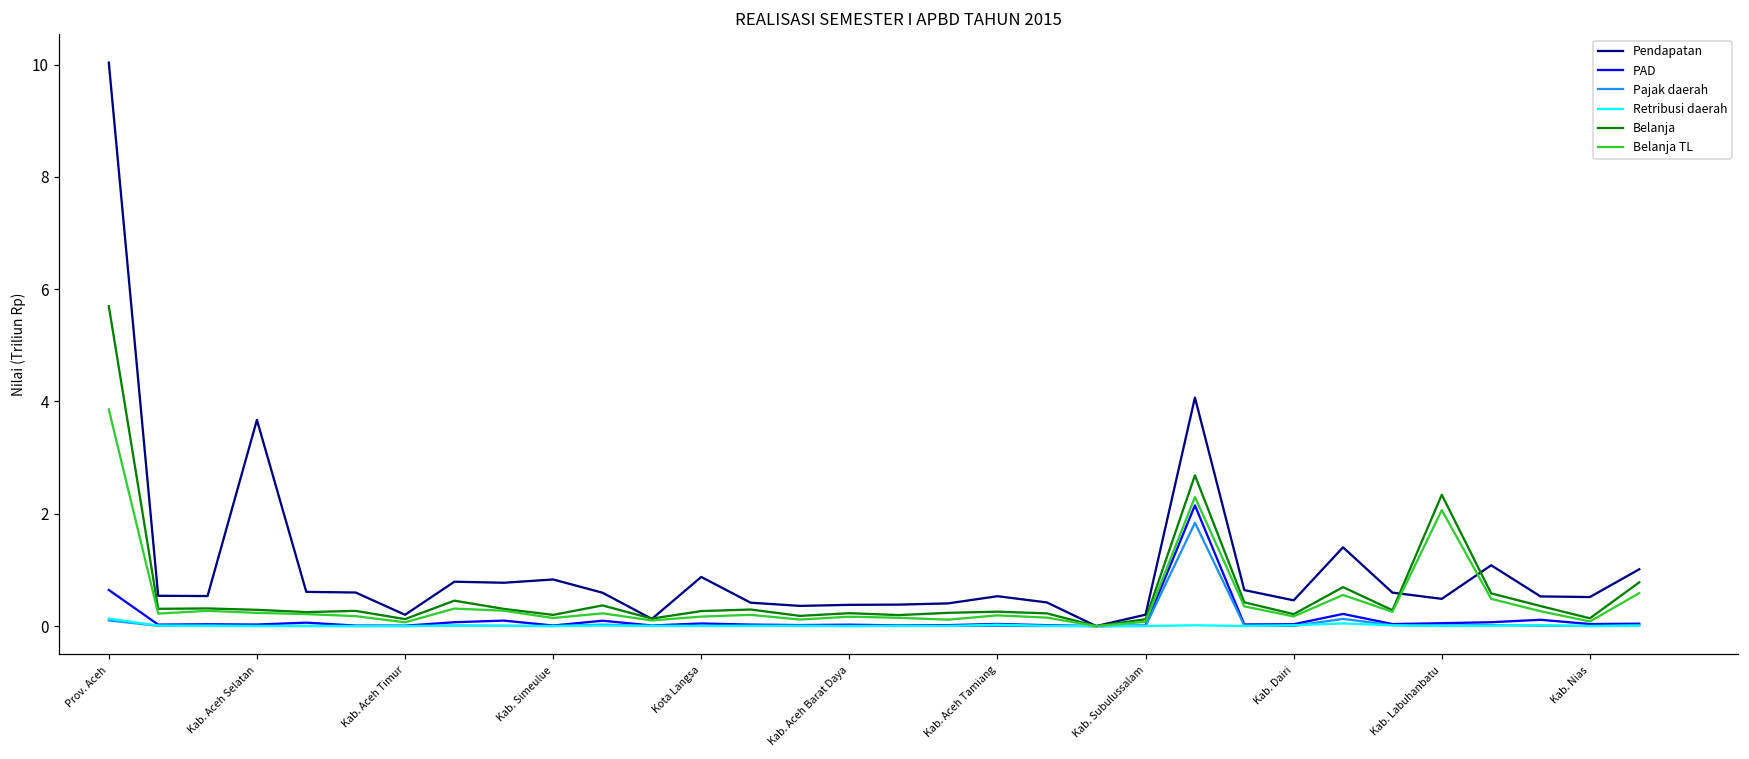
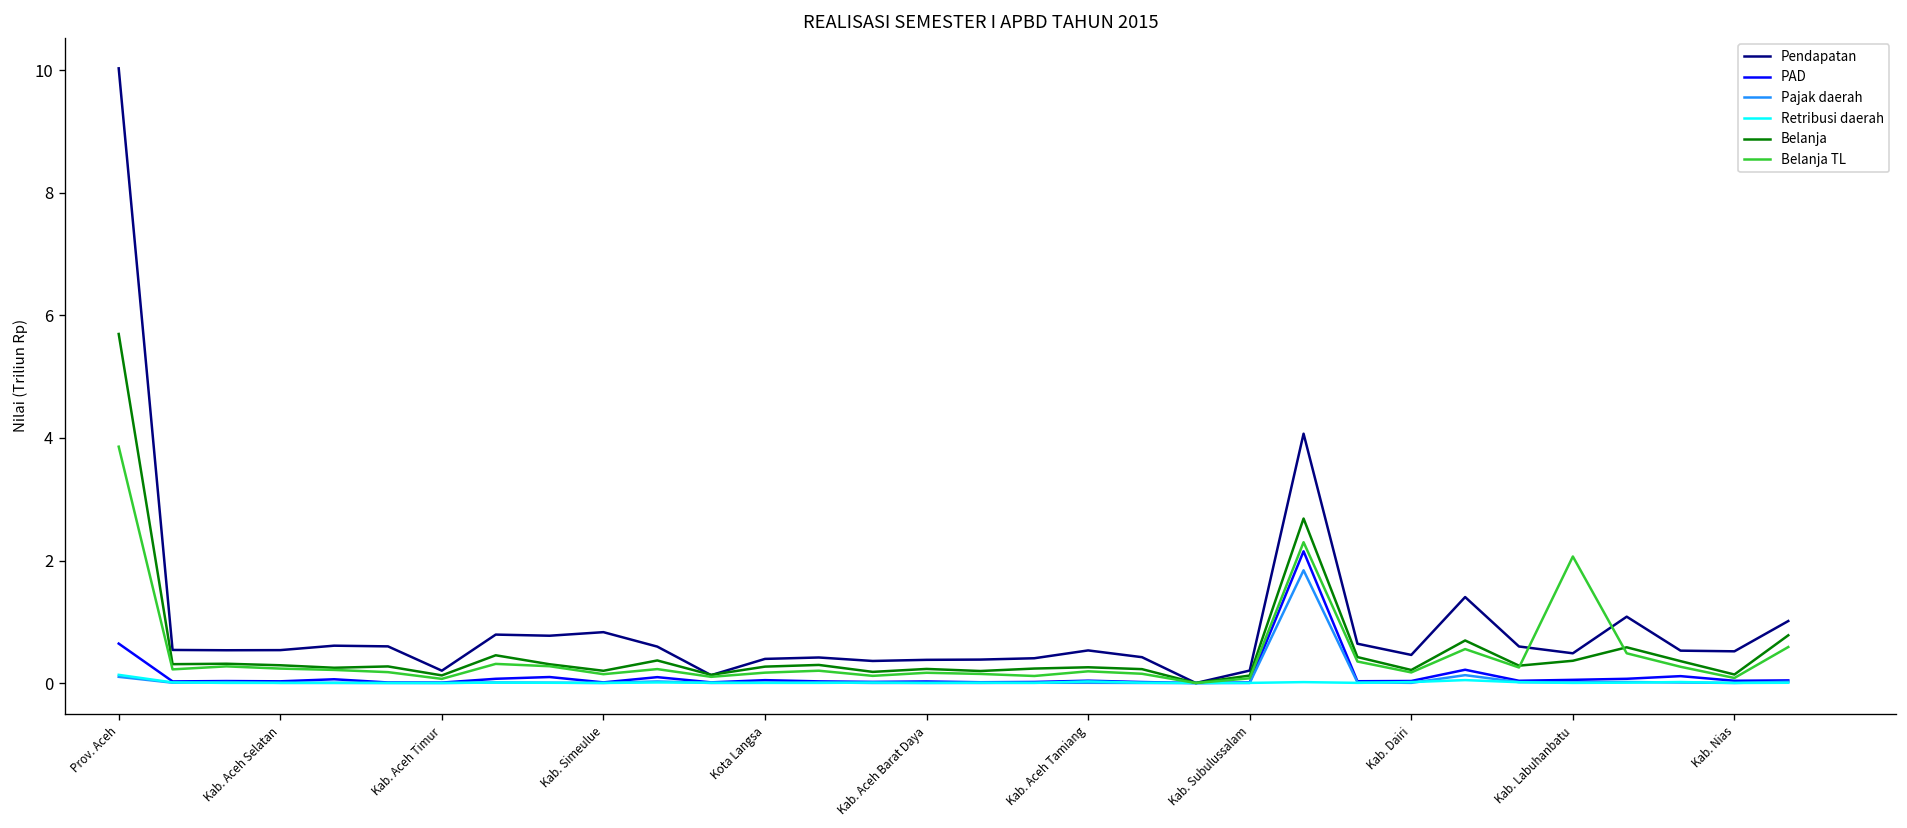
  {
    "Pendapatan": {
      "Prov. Aceh": 10.0,
-     "Kab. Aceh Selatan": 3.7,
+     "Kab. Aceh Selatan": 0.5,
      "Kab. Aceh Timur": 0.2,
      "Kab. Simeulue": 0.8,
-     "Kota Langsa": 0.9,
+     "Kota Langsa": 0.4,
      "Kab. Aceh Barat Daya": 0.4,
      "Kab. Aceh Tamiang": 0.5,
      "Kab. Subulussalam": 0.2,
      "Kab. Dairi": 0.5,
      "Kab. Labuhanbatu": 0.5,
      "Kab. Nias": 0.5
    },
    "PAD": {
      "Prov. Aceh": 0.6
    },
    "Belanja": {
      "Prov. Aceh": 5.7,
      "Kab. Aceh Selatan": 0.3,
      "Kab. Aceh Timur": 0.1,
      "Kab. Simeulue": 0.2,
      "Kota Langsa": 0.3,
      "Kab. Aceh Barat Daya": 0.2,
      "Kab. Aceh Tamiang": 0.3,
-     "Kab. Labuhanbatu": 2.3,
+     "Kab. Labuhanbatu": 0.4,
      "Kab. Nias": 0.1
    },
    "Belanja TL": {
      "Prov. Aceh": 3.9,
      "Kab. Aceh Selatan": 0.2,
      "Kab. Aceh Timur": 0.1,
      "Kab. Simeulue": 0.1,
      "Kota Langsa": 0.2,
      "Kab. Aceh Barat Daya": 0.2,
      "Kab. Aceh Tamiang": 0.2,
      "Kab. Labuhanbatu": 2.1
    }
  }
